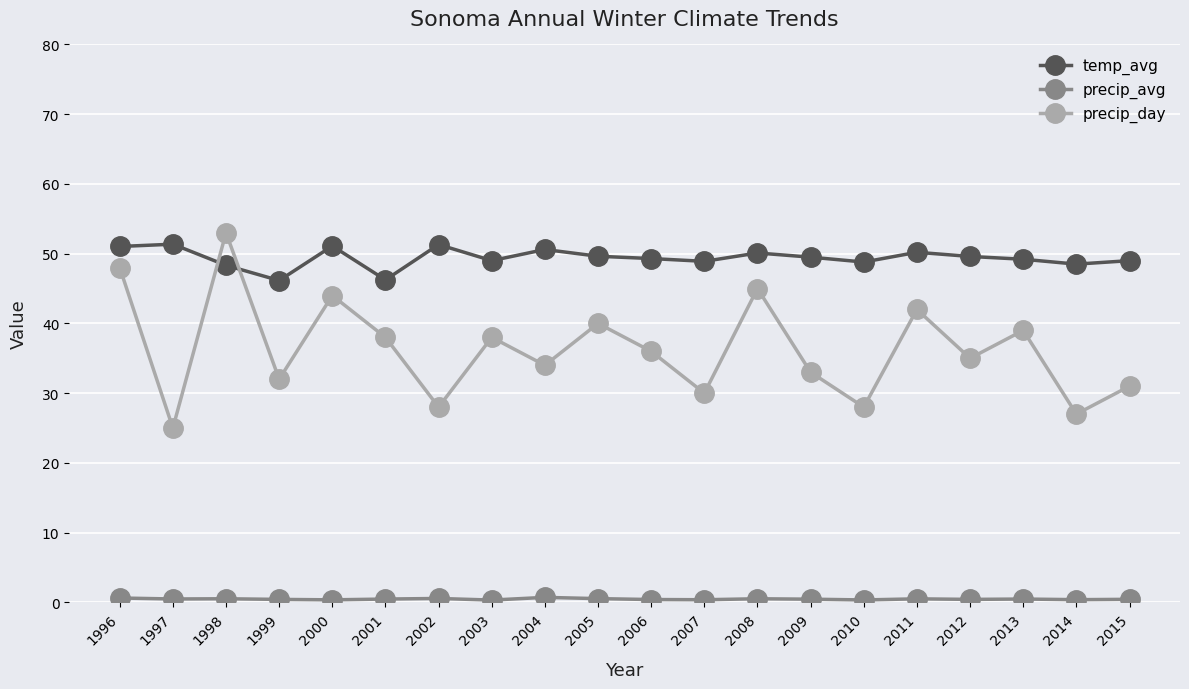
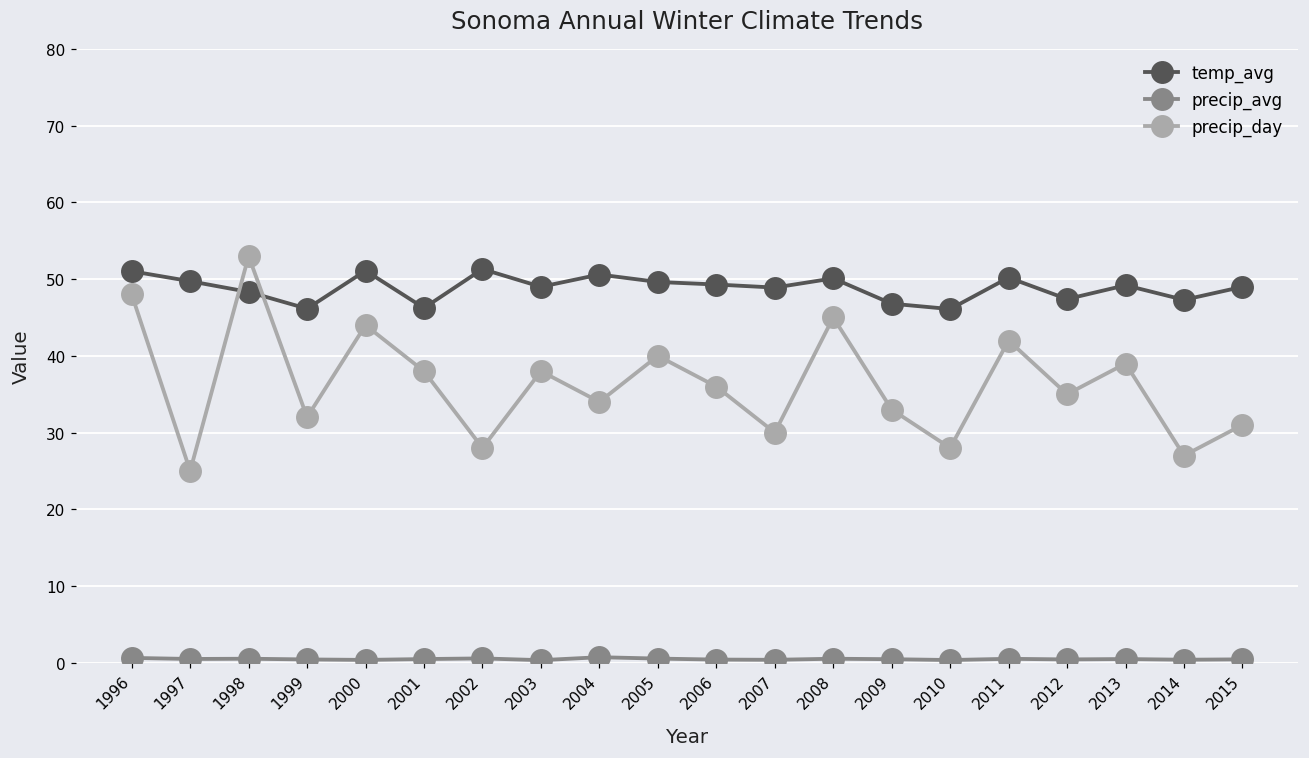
  {
    "temp_avg": {
      "1996": 51,
-     "1997": 51,
+     "1997": 50,
      "1998": 48,
      "1999": 46,
      "2000": 51,
      "2001": 46,
      "2002": 51,
      "2003": 49,
      "2004": 51,
      "2005": 50,
      "2006": 49,
      "2007": 49,
      "2008": 50,
-     "2009": 50,
-     "2010": 49,
+     "2009": 47,
+     "2010": 46,
      "2011": 50,
-     "2012": 50,
+     "2012": 47,
      "2013": 49,
-     "2014": 49,
+     "2014": 47,
      "2015": 49
    }
  }
